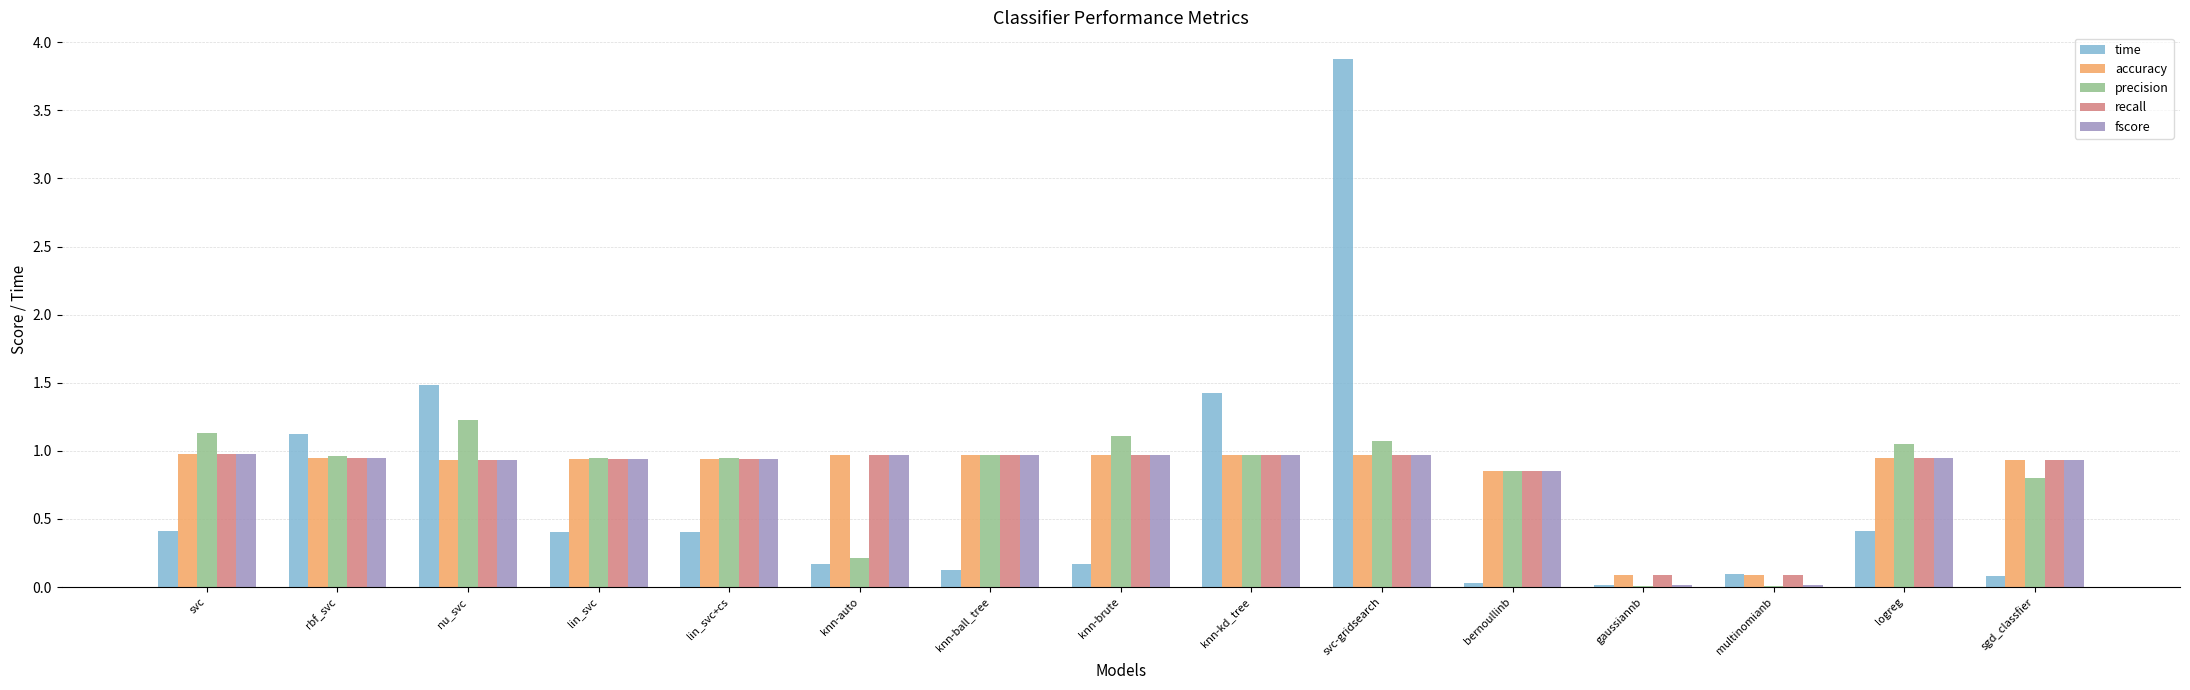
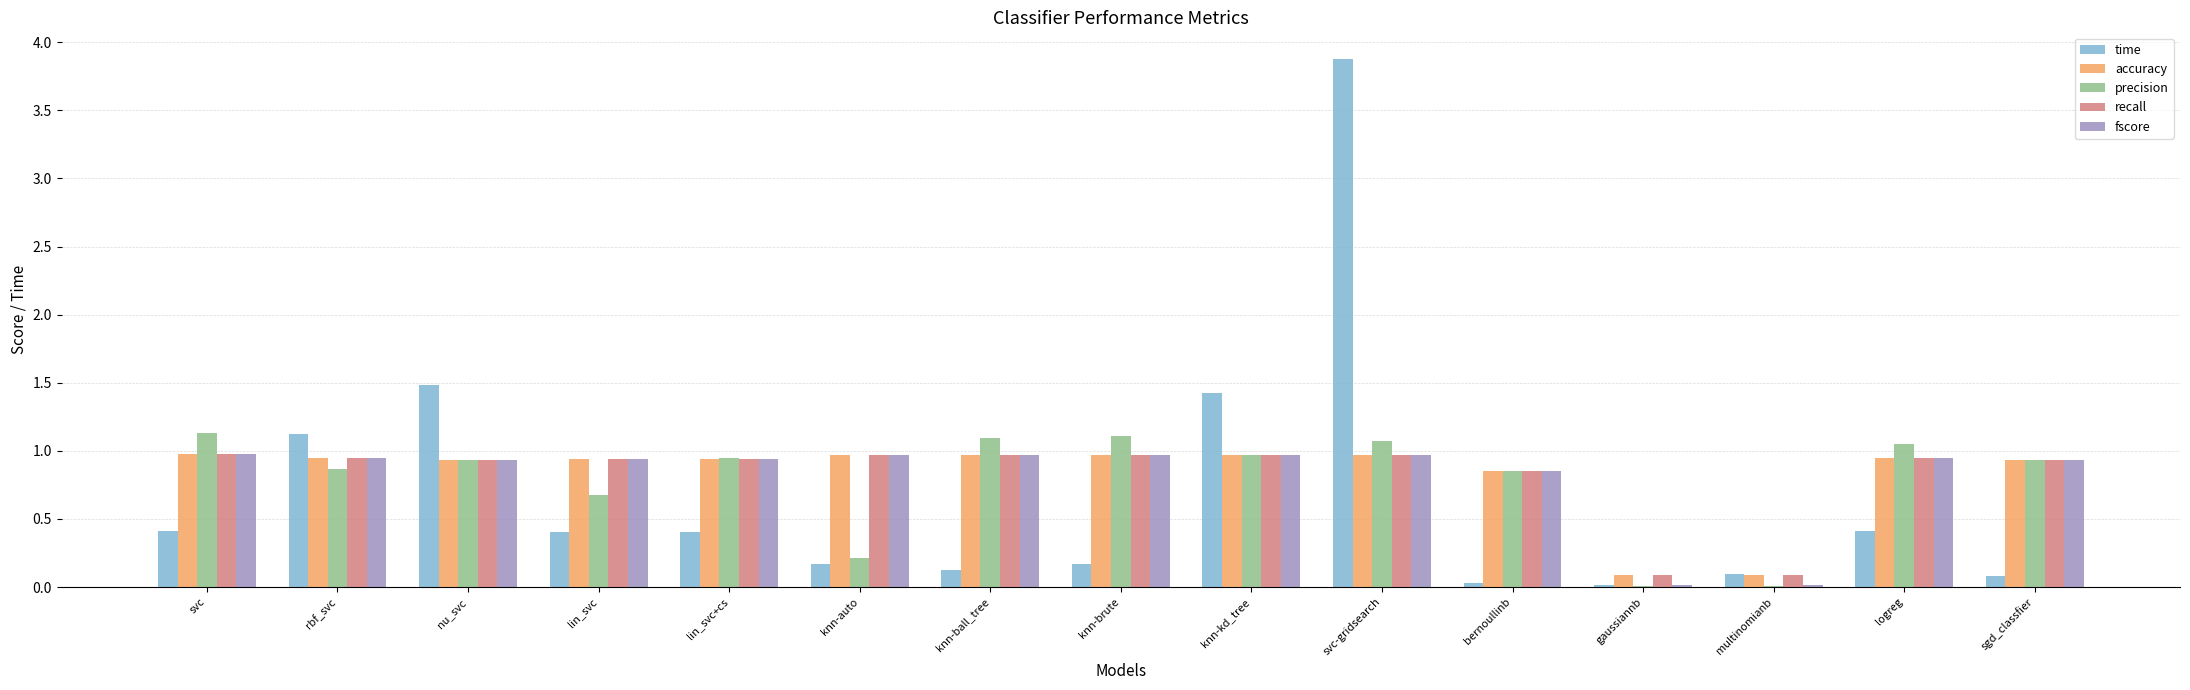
  {
    "precision": {
      "svc": 1.13,
-     "rbf_svc": 0.96,
-     "nu_svc": 1.23,
-     "lin_svc": 0.95,
+     "rbf_svc": 0.87,
+     "nu_svc": 0.94,
+     "lin_svc": 0.68,
      "lin_svc+cs": 0.95,
      "knn-auto": 0.22,
-     "knn-ball_tree": 0.97,
+     "knn-ball_tree": 1.10,
      "knn-brute": 1.11,
      "knn-kd_tree": 0.97,
      "svc-gridsearch": 1.07,
      "bernoullinb": 0.86,
      "logreg": 1.05,
-     "sgd_classfier": 0.80
+     "sgd_classfier": 0.94
    }
  }
